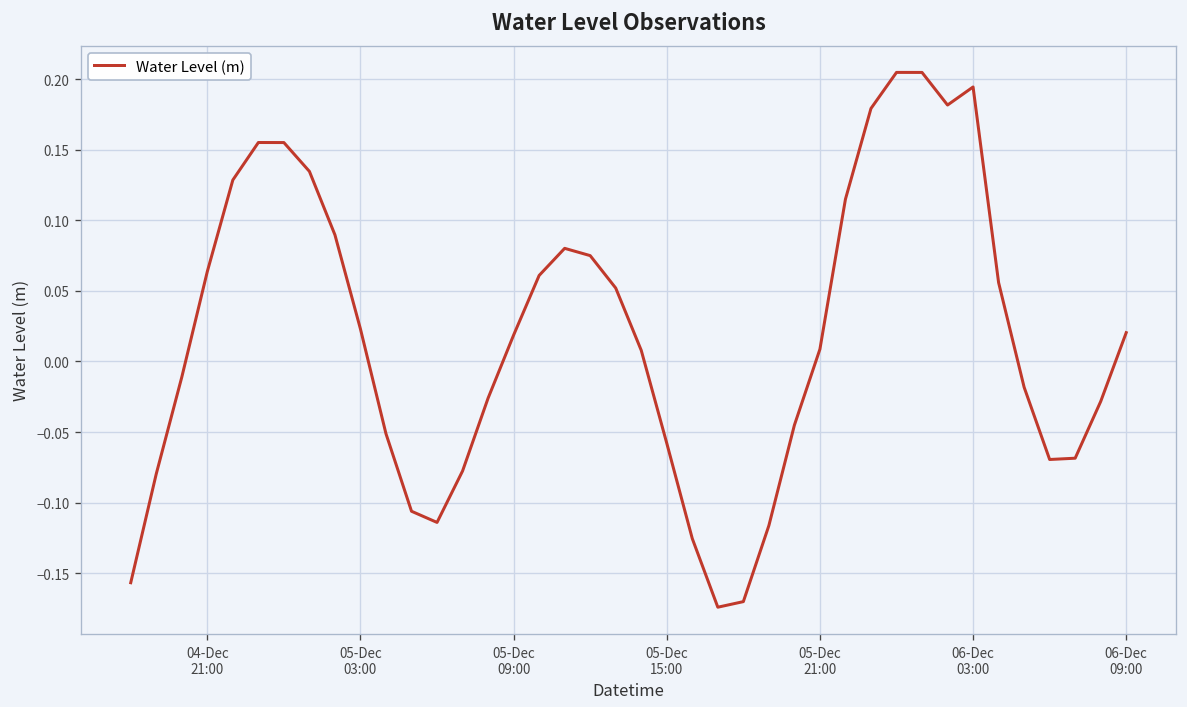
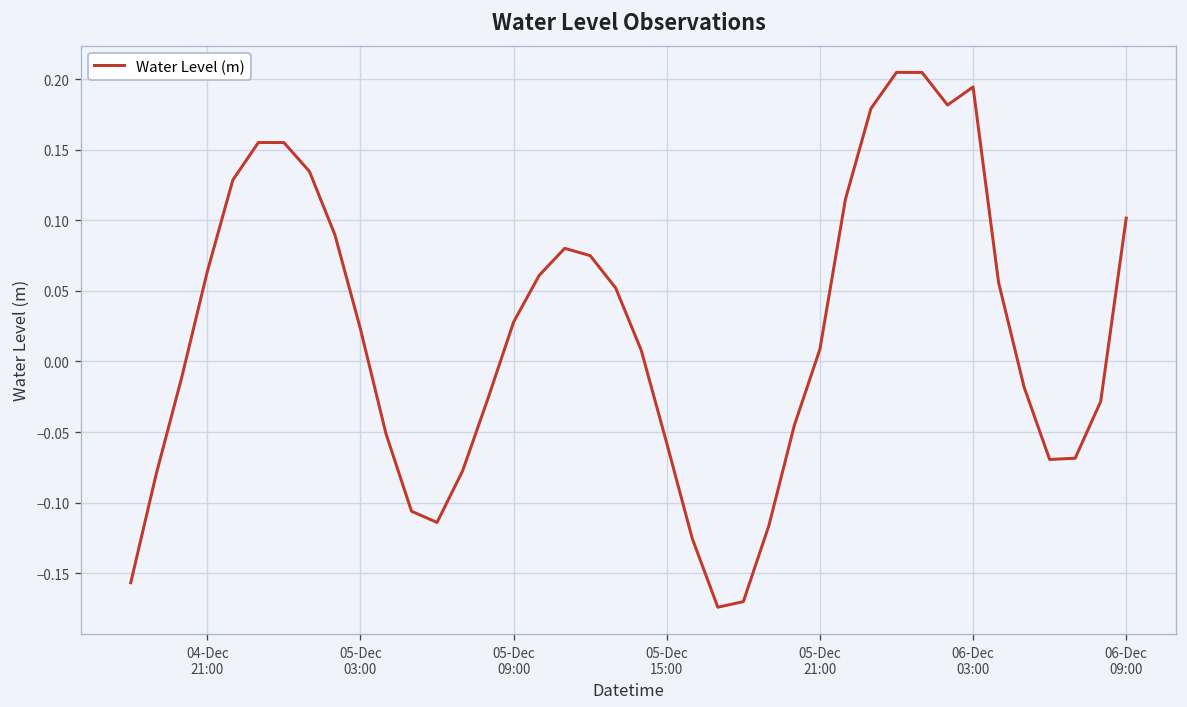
  {
    "04-Dec 21:00": 0.064,
    "05-Dec 03:00": 0.023,
-   "05-Dec 09:00": 0.019,
+   "05-Dec 09:00": 0.028,
    "05-Dec 15:00": -0.058,
    "05-Dec 21:00": 0.009,
    "06-Dec 03:00": 0.195,
-   "06-Dec 09:00": 0.020
+   "06-Dec 09:00": 0.102
  }
